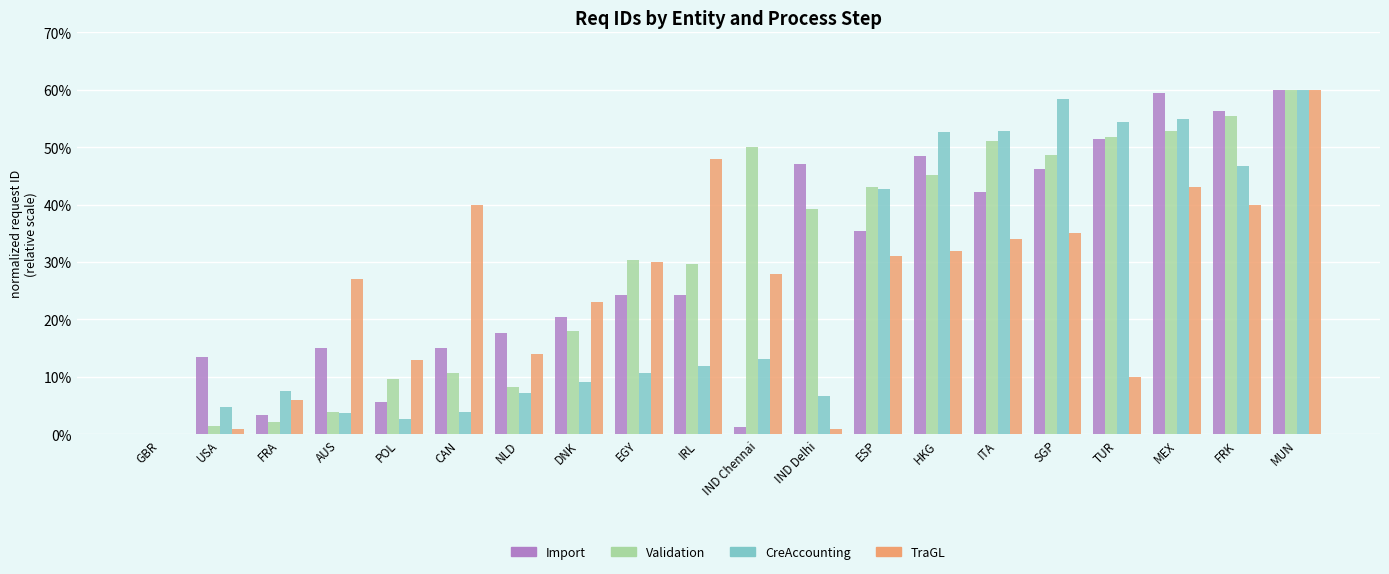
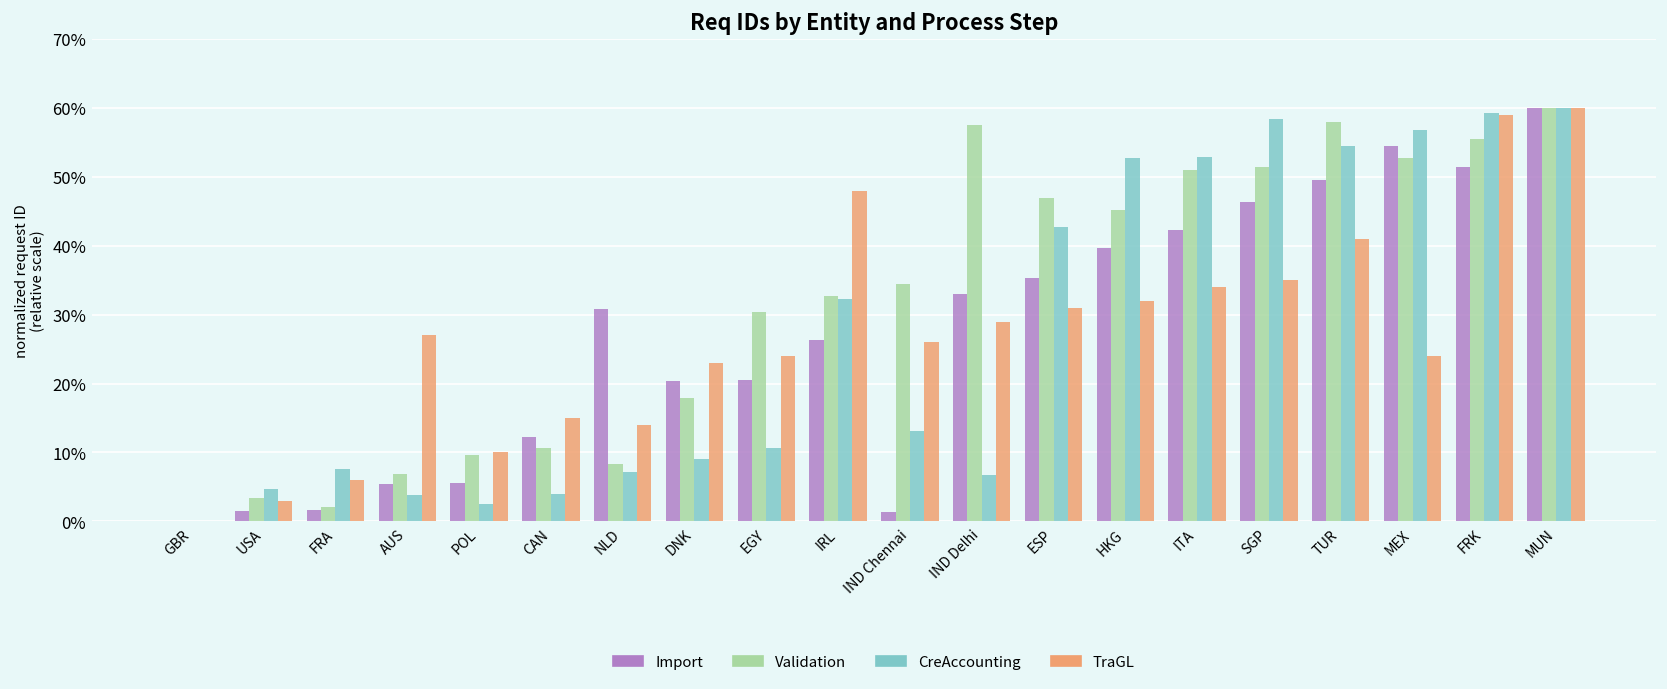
  {
    "Import": {
      "GBR": "0%",
-     "USA": "14%",
-     "FRA": "3%",
-     "AUS": "15%",
+     "USA": "2%",
+     "FRA": "2%",
+     "AUS": "5%",
      "POL": "6%",
-     "CAN": "15%",
-     "NLD": "18%",
+     "CAN": "12%",
+     "NLD": "31%",
      "DNK": "20%",
-     "EGY": "24%",
-     "IRL": "24%",
+     "EGY": "21%",
+     "IRL": "26%",
      "IND Chennai": "1%",
-     "IND Delhi": "47%",
+     "IND Delhi": "33%",
      "ESP": "35%",
-     "HKG": "48%",
+     "HKG": "40%",
      "ITA": "42%",
      "SGP": "46%",
-     "TUR": "51%",
-     "MEX": "59%",
-     "FRK": "56%",
+     "TUR": "50%",
+     "MEX": "54%",
+     "FRK": "51%",
      "MUN": "60%"
    },
    "Validation": {
      "GBR": "0%",
-     "USA": "1%",
+     "USA": "3%",
      "FRA": "2%",
-     "AUS": "4%",
+     "AUS": "7%",
      "POL": "10%",
      "CAN": "11%",
      "NLD": "8%",
      "DNK": "18%",
      "EGY": "30%",
-     "IRL": "30%",
-     "IND Chennai": "50%",
-     "IND Delhi": "39%",
-     "ESP": "43%",
+     "IRL": "33%",
+     "IND Chennai": "34%",
+     "IND Delhi": "58%",
+     "ESP": "47%",
      "HKG": "45%",
      "ITA": "51%",
-     "SGP": "49%",
-     "TUR": "52%",
+     "SGP": "51%",
+     "TUR": "58%",
      "MEX": "53%",
      "FRK": "56%",
      "MUN": "60%"
    },
    "CreAccounting": {
      "GBR": "0%",
      "USA": "5%",
      "FRA": "8%",
      "AUS": "4%",
      "POL": "3%",
      "CAN": "4%",
      "NLD": "7%",
      "DNK": "9%",
      "EGY": "11%",
-     "IRL": "12%",
+     "IRL": "32%",
      "IND Chennai": "13%",
      "IND Delhi": "7%",
      "ESP": "43%",
      "HKG": "53%",
      "ITA": "53%",
      "SGP": "58%",
      "TUR": "54%",
-     "MEX": "55%",
-     "FRK": "47%",
+     "MEX": "57%",
+     "FRK": "59%",
      "MUN": "60%"
    },
    "TraGL": {
      "GBR": "0%",
-     "USA": "1%",
+     "USA": "3%",
      "FRA": "6%",
      "AUS": "27%",
-     "POL": "13%",
-     "CAN": "40%",
+     "POL": "10%",
+     "CAN": "15%",
      "NLD": "14%",
      "DNK": "23%",
-     "EGY": "30%",
+     "EGY": "24%",
      "IRL": "48%",
-     "IND Chennai": "28%",
-     "IND Delhi": "1%",
+     "IND Chennai": "26%",
+     "IND Delhi": "29%",
      "ESP": "31%",
      "HKG": "32%",
      "ITA": "34%",
      "SGP": "35%",
-     "TUR": "10%",
-     "MEX": "43%",
-     "FRK": "40%",
+     "TUR": "41%",
+     "MEX": "24%",
+     "FRK": "59%",
      "MUN": "60%"
    }
  }
